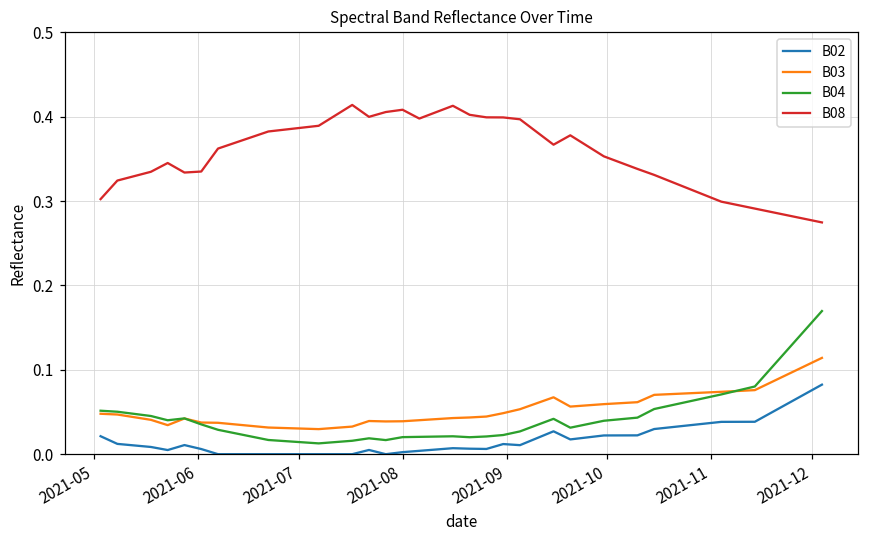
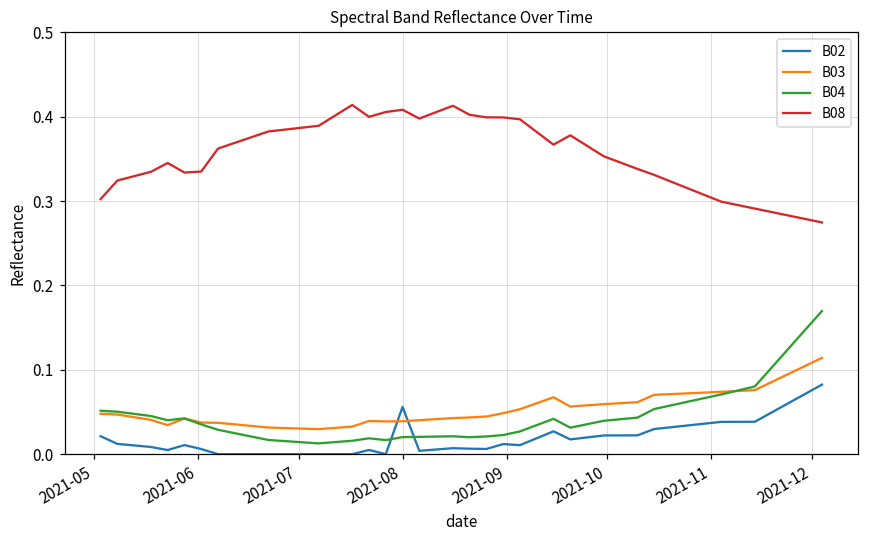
  {
    "B02": {
-     "2021-08": 0.00
+     "2021-08": 0.06
    },
    "B03": {
      "2021-08": 0.04
    },
    "B04": {
      "2021-08": 0.02
    },
    "B08": {
      "2021-08": 0.41
    }
  }
